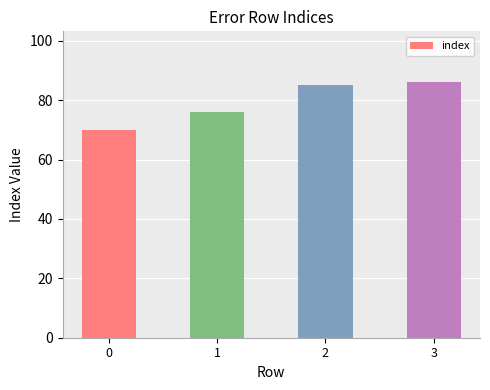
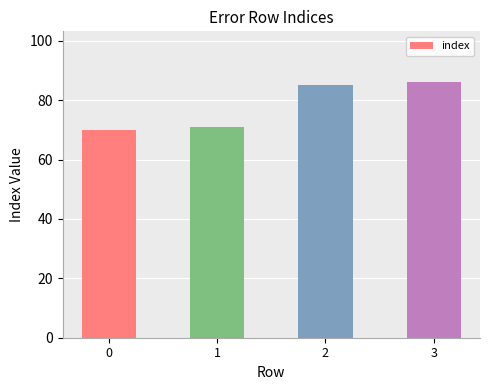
  {
    "0": 70,
-   "1": 76,
+   "1": 71,
    "2": 85,
    "3": 86
  }
